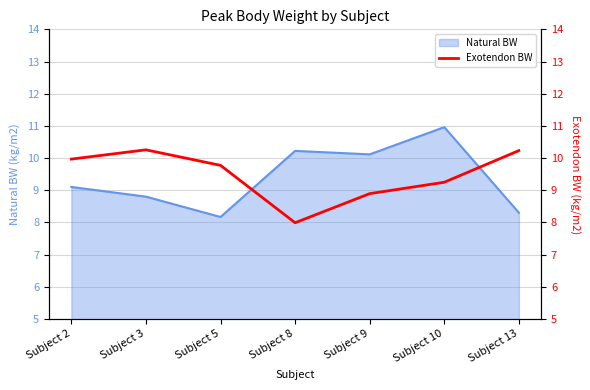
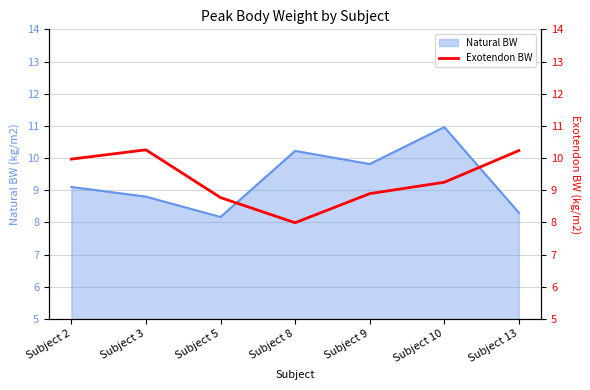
  {
    "Natural BW": {
      "Subject 2": 9.1,
      "Subject 3": 8.8,
      "Subject 5": 8.2,
      "Subject 8": 10.2,
-     "Subject 9": 10.1,
+     "Subject 9": 9.8,
      "Subject 10": 11.0,
      "Subject 13": 8.3
    },
    "Exotendon BW": {
      "Subject 2": 10.0,
      "Subject 3": 10.3,
-     "Subject 5": 9.8,
+     "Subject 5": 8.8,
      "Subject 8": 8.0,
      "Subject 9": 8.9,
      "Subject 10": 9.2,
      "Subject 13": 10.2
    }
  }
